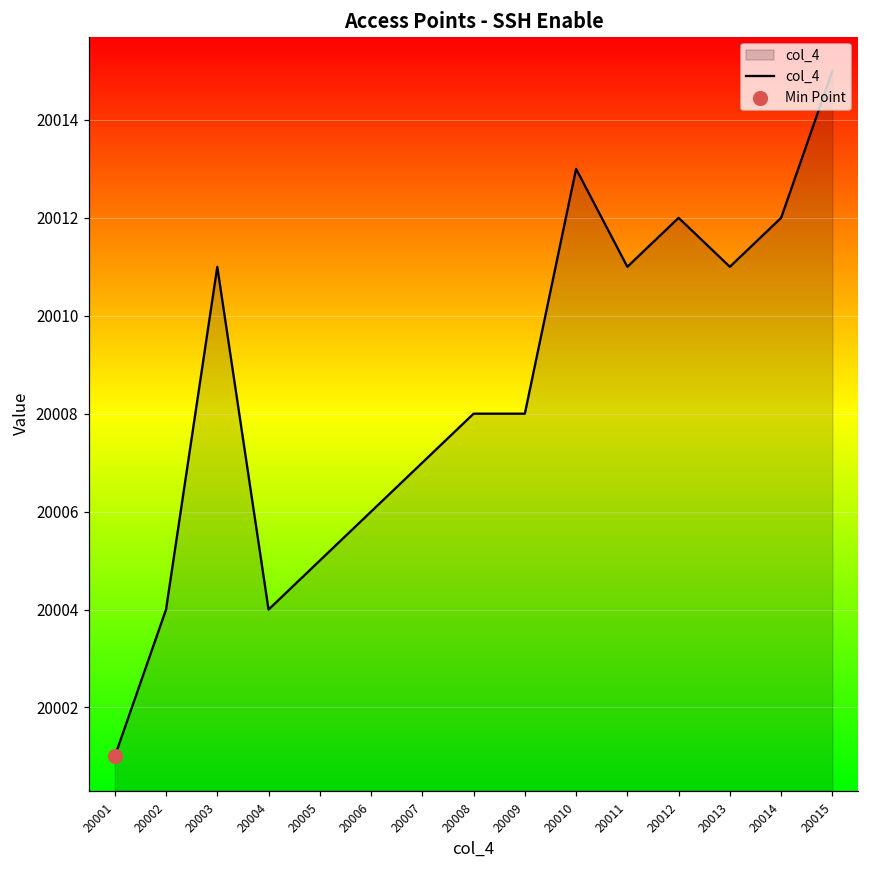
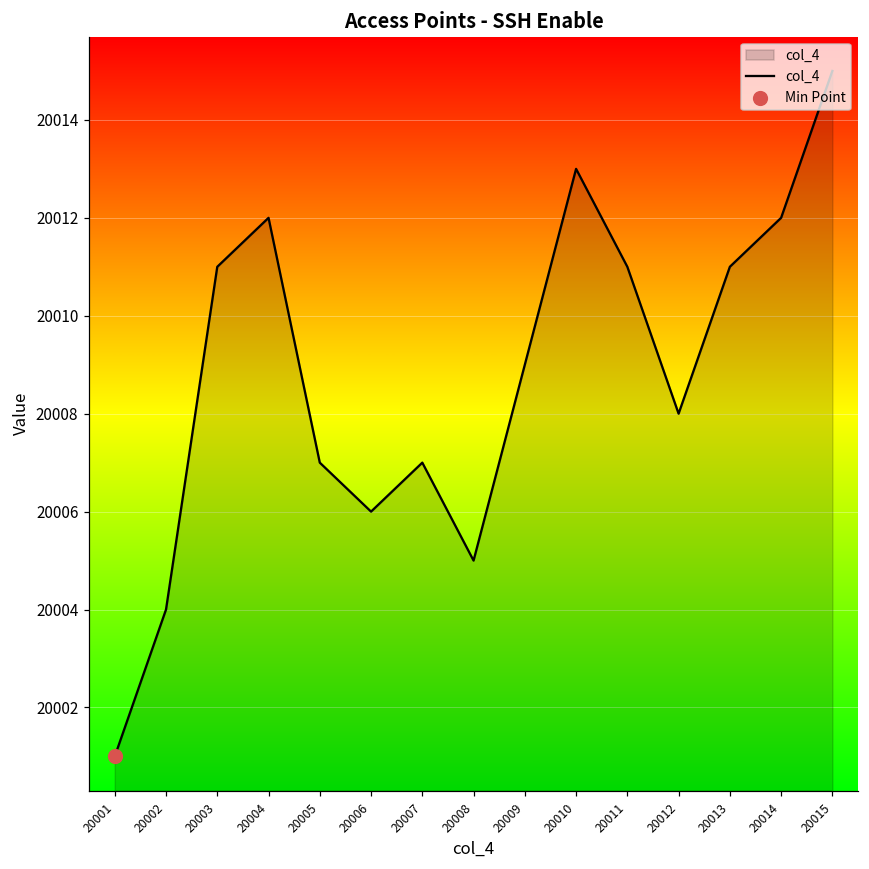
  {
    "col_4": {
      "20002": 20004,
      "20003": 20011,
-     "20004": 20004,
-     "20005": 20005,
+     "20004": 20012,
+     "20005": 20007,
      "20006": 20006,
      "20007": 20007,
-     "20008": 20008,
-     "20009": 20008,
+     "20008": 20005,
+     "20009": 20009,
      "20010": 20013,
      "20011": 20011,
-     "20012": 20012,
+     "20012": 20008,
      "20013": 20011,
      "20014": 20012
    }
  }
